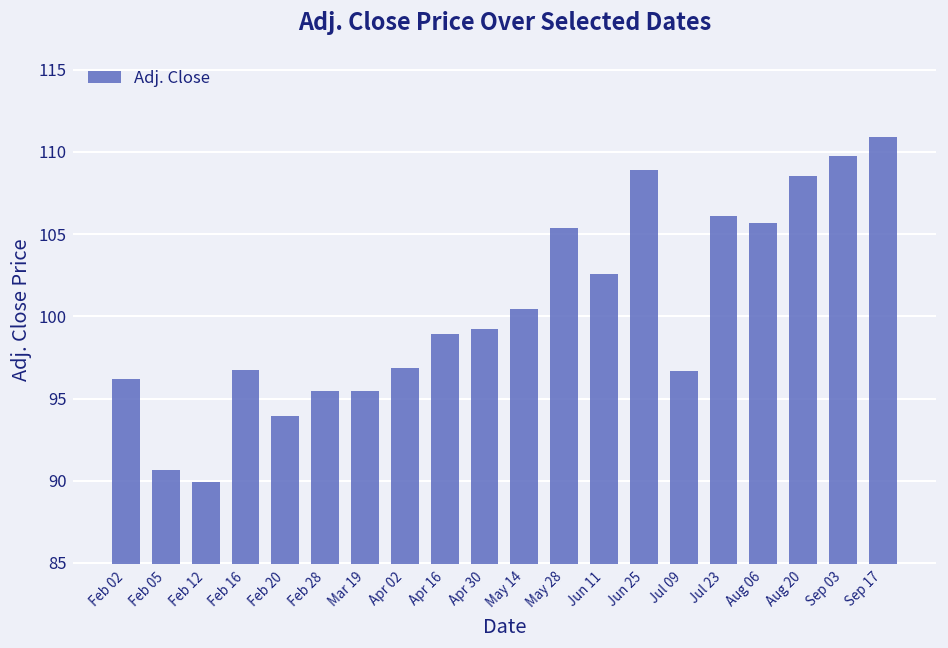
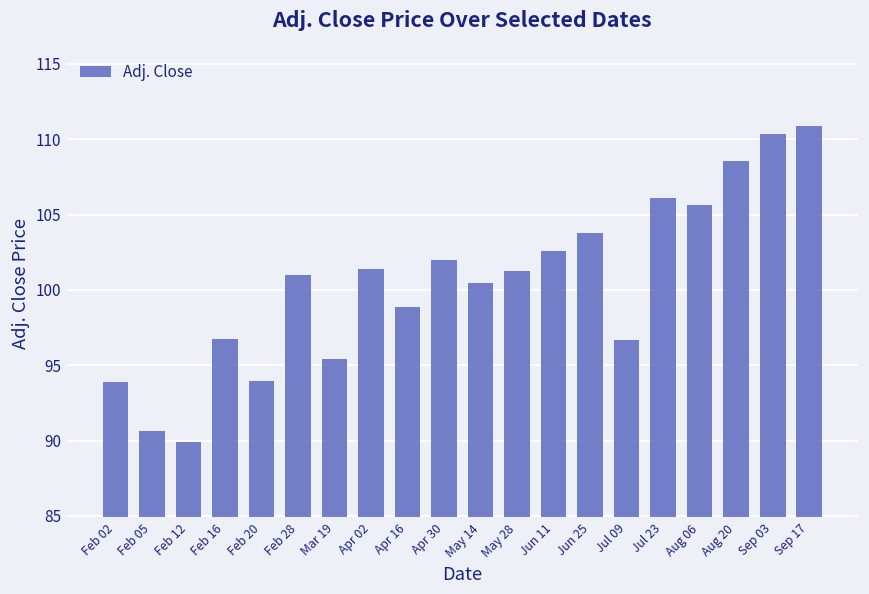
  {
-   "Feb 02": 96.2,
+   "Feb 02": 93.9,
    "Feb 05": 90.7,
    "Feb 12": 89.9,
    "Feb 16": 96.7,
    "Feb 20": 94.0,
-   "Feb 28": 95.4,
+   "Feb 28": 101.0,
    "Mar 19": 95.5,
-   "Apr 02": 96.9,
+   "Apr 02": 101.4,
    "Apr 16": 98.9,
-   "Apr 30": 99.2,
+   "Apr 30": 102.0,
    "May 14": 100.5,
-   "May 28": 105.4,
+   "May 28": 101.2,
    "Jun 11": 102.6,
-   "Jun 25": 108.9,
+   "Jun 25": 103.8,
    "Jul 09": 96.7,
    "Jul 23": 106.1,
    "Aug 06": 105.7,
    "Aug 20": 108.6,
-   "Sep 03": 109.8,
+   "Sep 03": 110.4,
    "Sep 17": 110.9
  }
